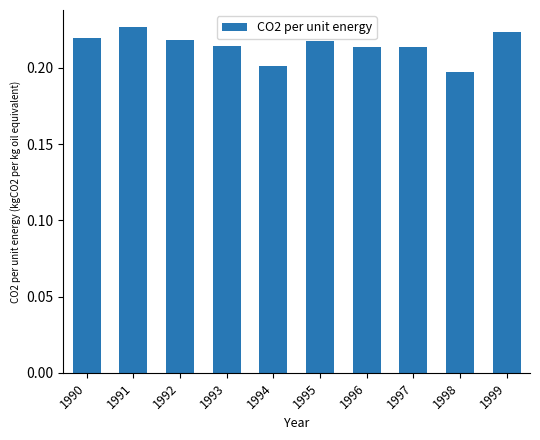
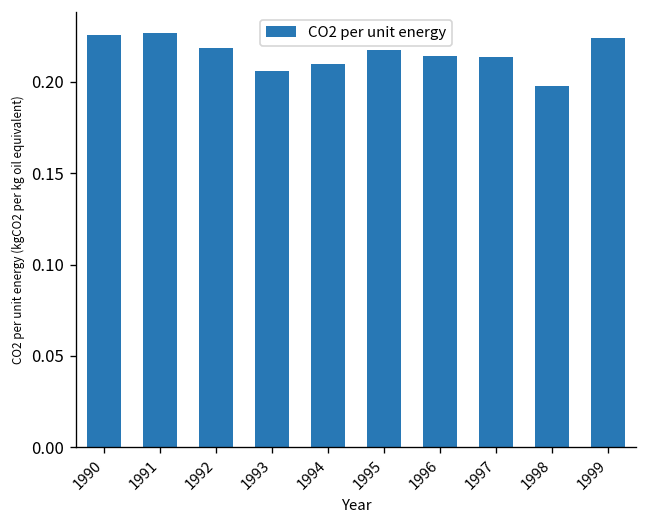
  {
-   "1990": 0.220,
+   "1990": 0.225,
    "1991": 0.227,
    "1992": 0.218,
-   "1993": 0.214,
-   "1994": 0.201,
+   "1993": 0.206,
+   "1994": 0.210,
    "1995": 0.217,
    "1996": 0.214,
    "1997": 0.213,
    "1998": 0.198,
    "1999": 0.224
  }
